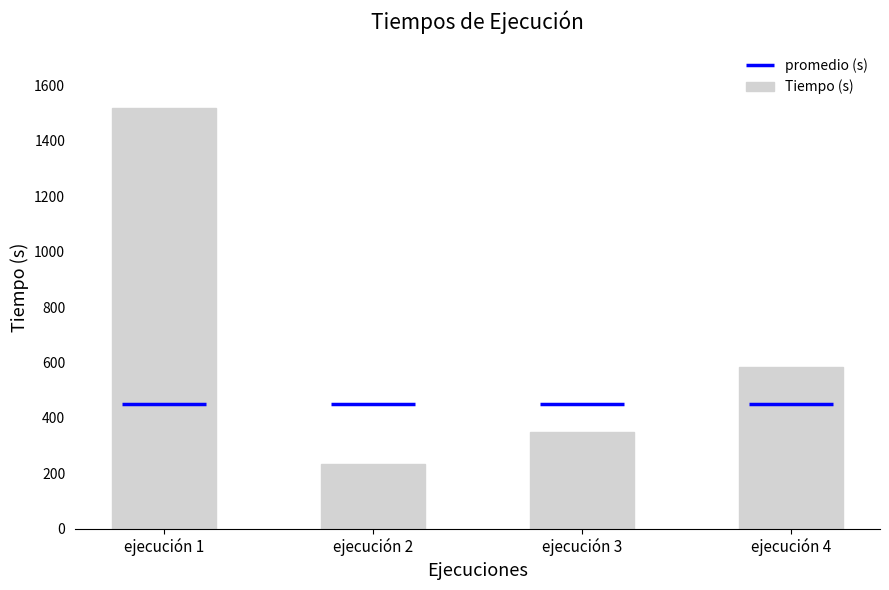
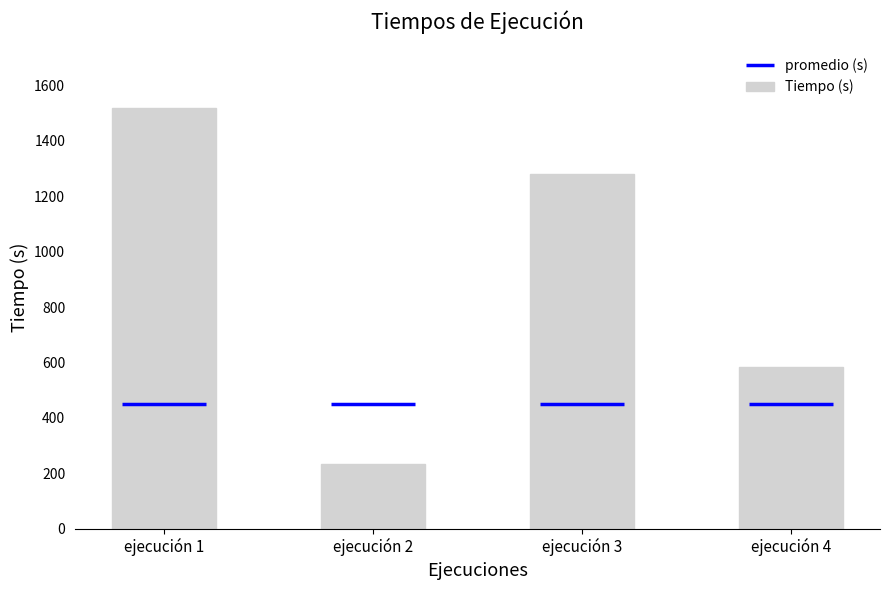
  {
    "ejecución 1": 1520,
    "ejecución 2": 240,
-   "ejecución 3": 350,
+   "ejecución 3": 1280,
    "ejecución 4": 590
  }
